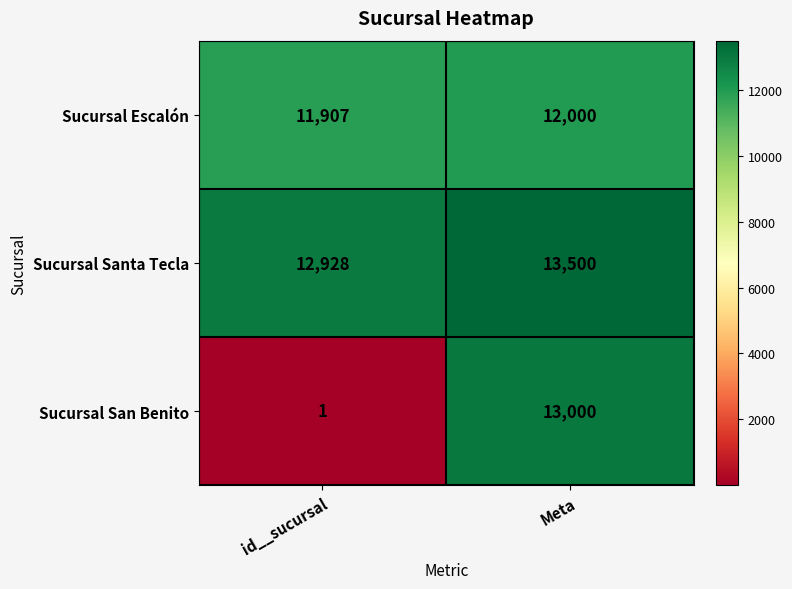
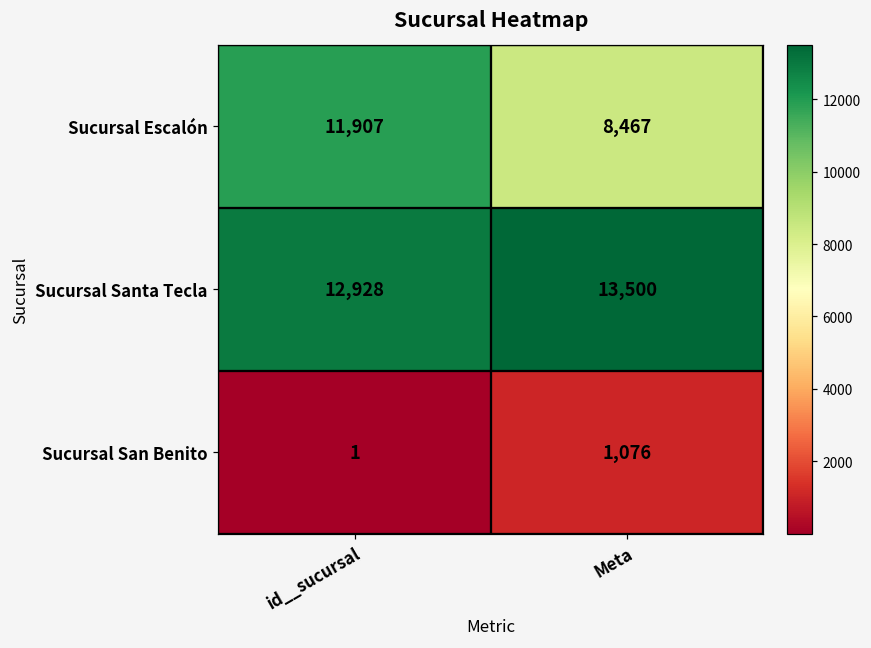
  {
    "Sucursal Escalón": {
      "id__sucursal": "11,907",
-     "Meta": "12,000"
+     "Meta": "8,467"
    },
    "Sucursal Santa Tecla": {
      "id__sucursal": "12,928",
      "Meta": "13,500"
    },
    "Sucursal San Benito": {
      "id__sucursal": "1",
-     "Meta": "13,000"
+     "Meta": "1,076"
    }
  }
